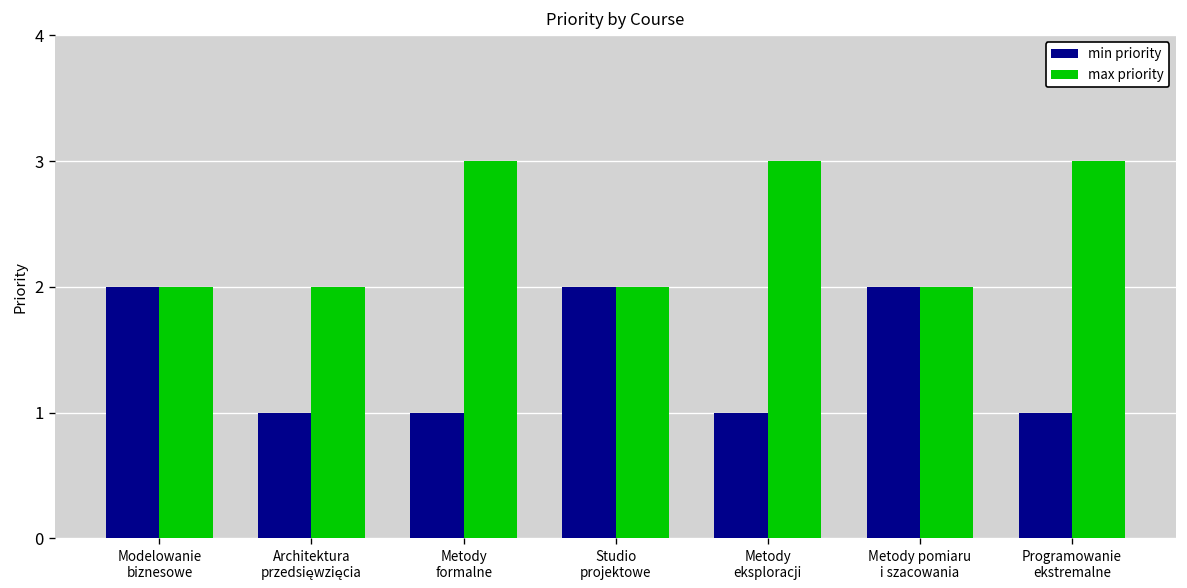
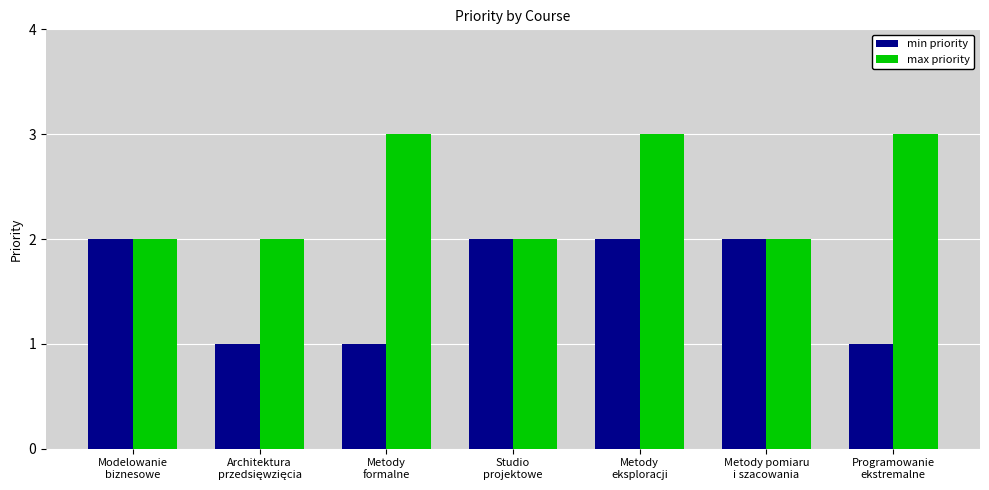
  {
    "min priority": {
      "Modelowanie biznesowe": 2,
      "Architektura przedsięwzięcia": 1,
      "Metody formalne": 1,
      "Studio projektowe": 2,
-     "Metody eksploracji": 1,
+     "Metody eksploracji": 2,
      "Metody pomiaru i szacowania": 2,
      "Programowanie ekstremalne": 1
    },
    "max priority": {
      "Modelowanie biznesowe": 2,
      "Architektura przedsięwzięcia": 2,
      "Metody formalne": 3,
      "Studio projektowe": 2,
      "Metody eksploracji": 3,
      "Metody pomiaru i szacowania": 2,
      "Programowanie ekstremalne": 3
    }
  }
